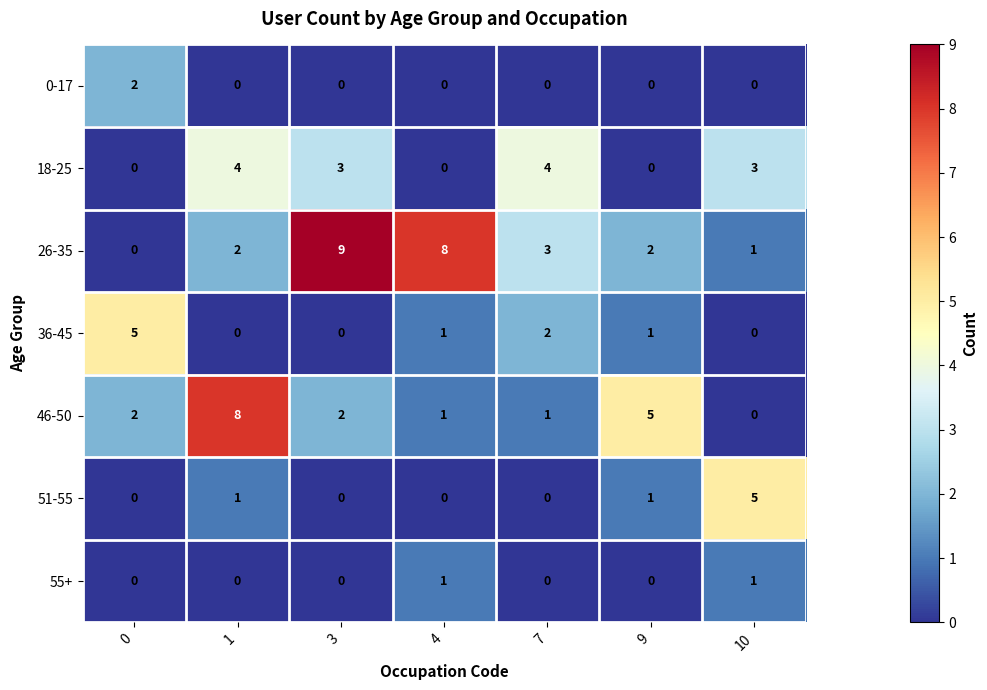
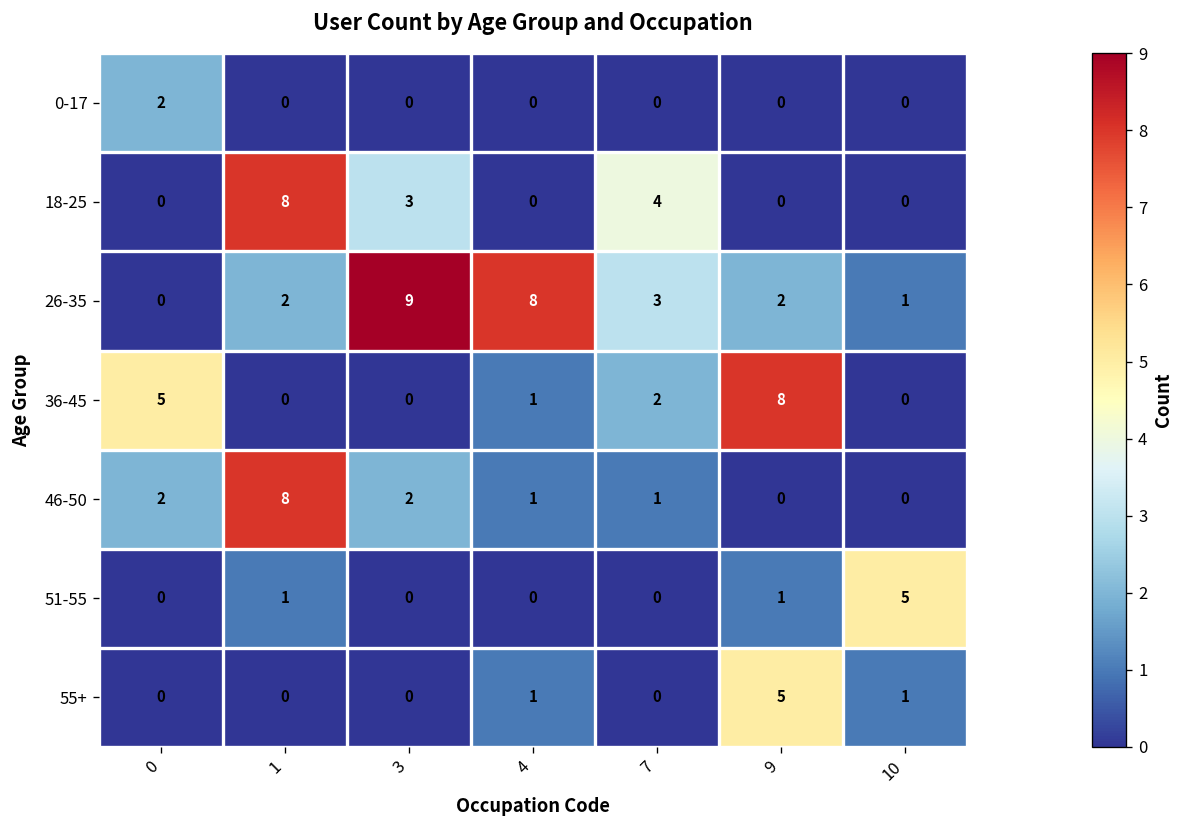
  {
    "0-17": {
      "0": 2,
      "1": 0,
      "3": 0,
      "4": 0,
      "7": 0,
      "9": 0,
      "10": 0
    },
    "18-25": {
      "0": 0,
-     "1": 4,
+     "1": 8,
      "3": 3,
      "4": 0,
      "7": 4,
      "9": 0,
-     "10": 3
+     "10": 0
    },
    "26-35": {
      "0": 0,
      "1": 2,
      "3": 9,
      "4": 8,
      "7": 3,
      "9": 2,
      "10": 1
    },
    "36-45": {
      "0": 5,
      "1": 0,
      "3": 0,
      "4": 1,
      "7": 2,
-     "9": 1,
+     "9": 8,
      "10": 0
    },
    "46-50": {
      "0": 2,
      "1": 8,
      "3": 2,
      "4": 1,
      "7": 1,
-     "9": 5,
+     "9": 0,
      "10": 0
    },
    "51-55": {
      "0": 0,
      "1": 1,
      "3": 0,
      "4": 0,
      "7": 0,
      "9": 1,
      "10": 5
    },
    "55+": {
      "0": 0,
      "1": 0,
      "3": 0,
      "4": 1,
      "7": 0,
-     "9": 0,
+     "9": 5,
      "10": 1
    }
  }
